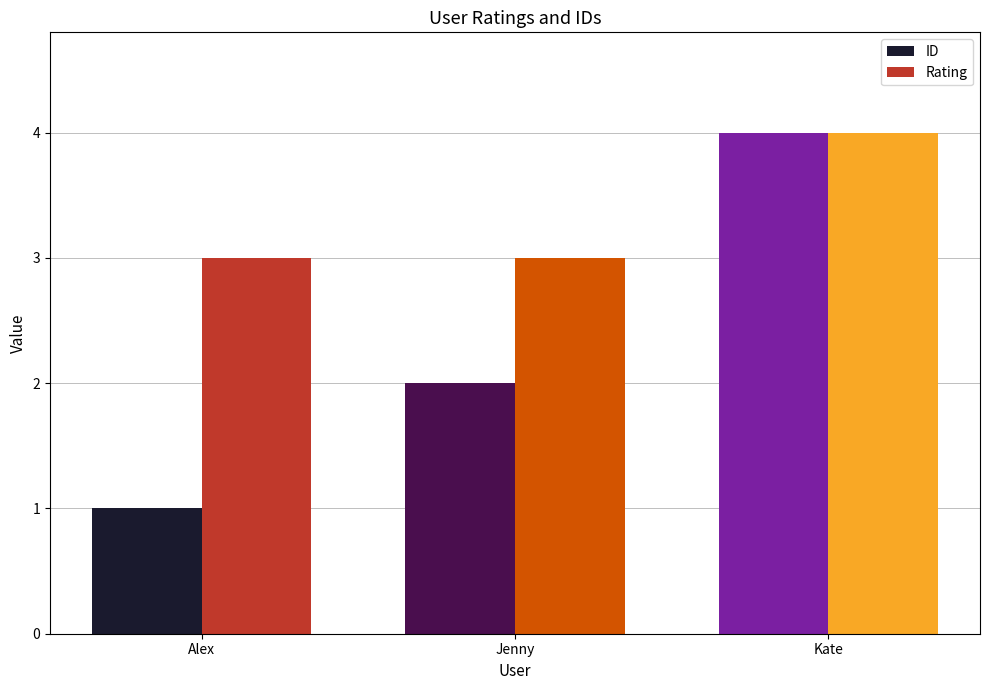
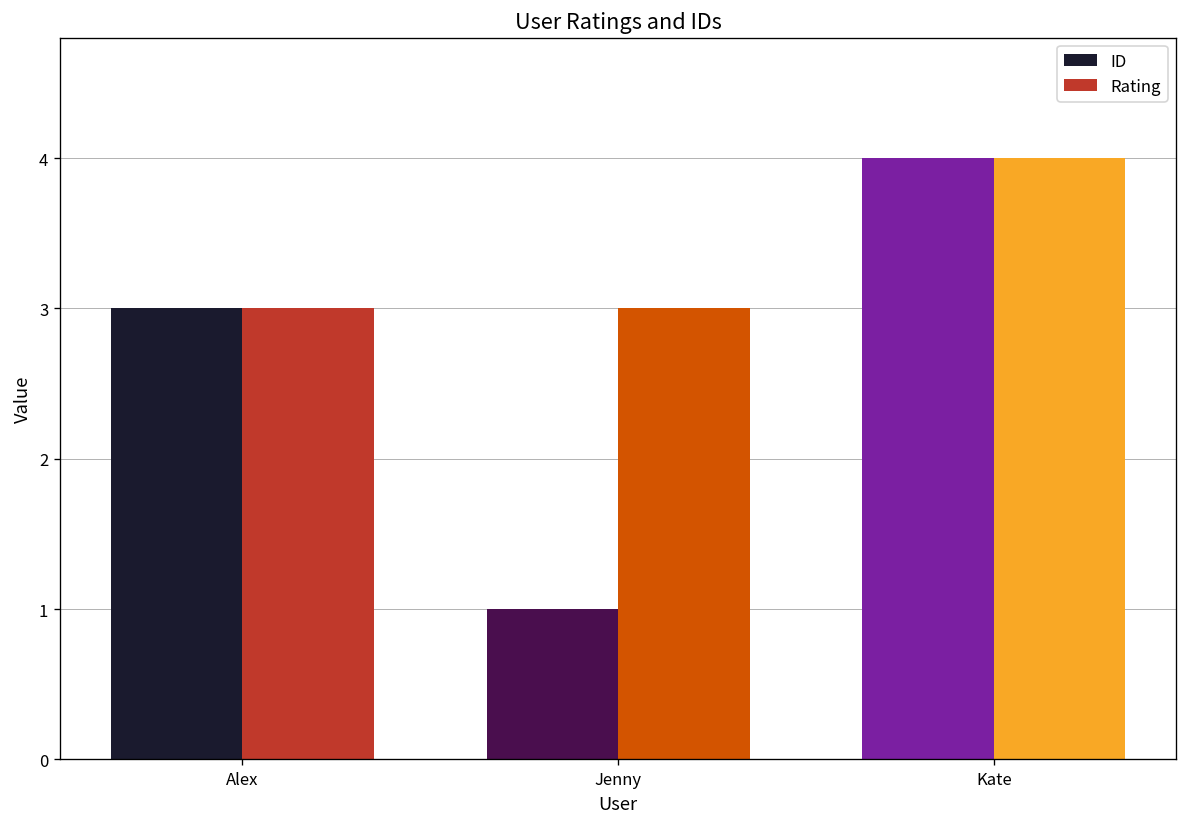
  {
    "ID": {
-     "Alex": 1,
-     "Jenny": 2,
+     "Alex": 3,
+     "Jenny": 1,
      "Kate": 4
    },
    "Rating": {
      "Alex": 3,
      "Jenny": 3,
      "Kate": 4
    }
  }
